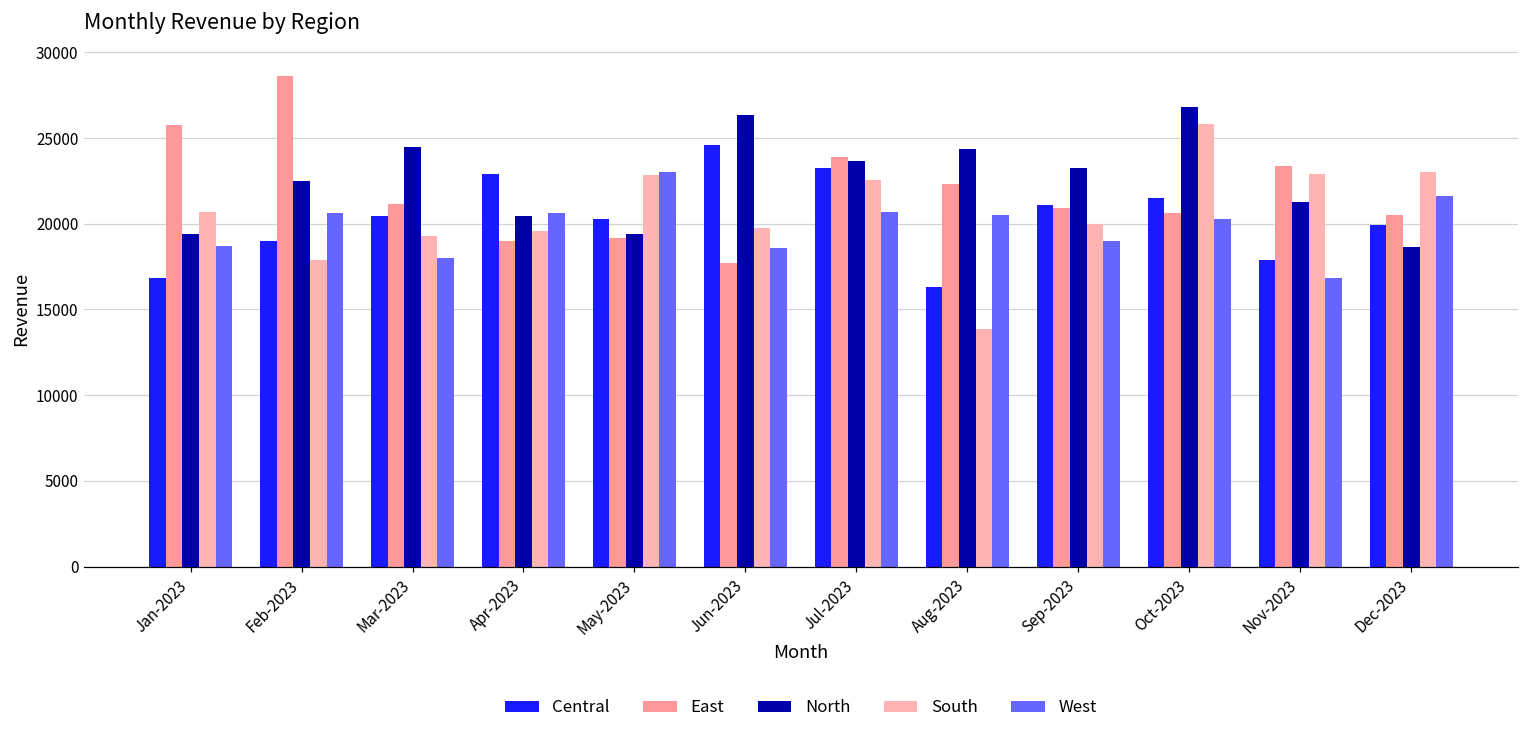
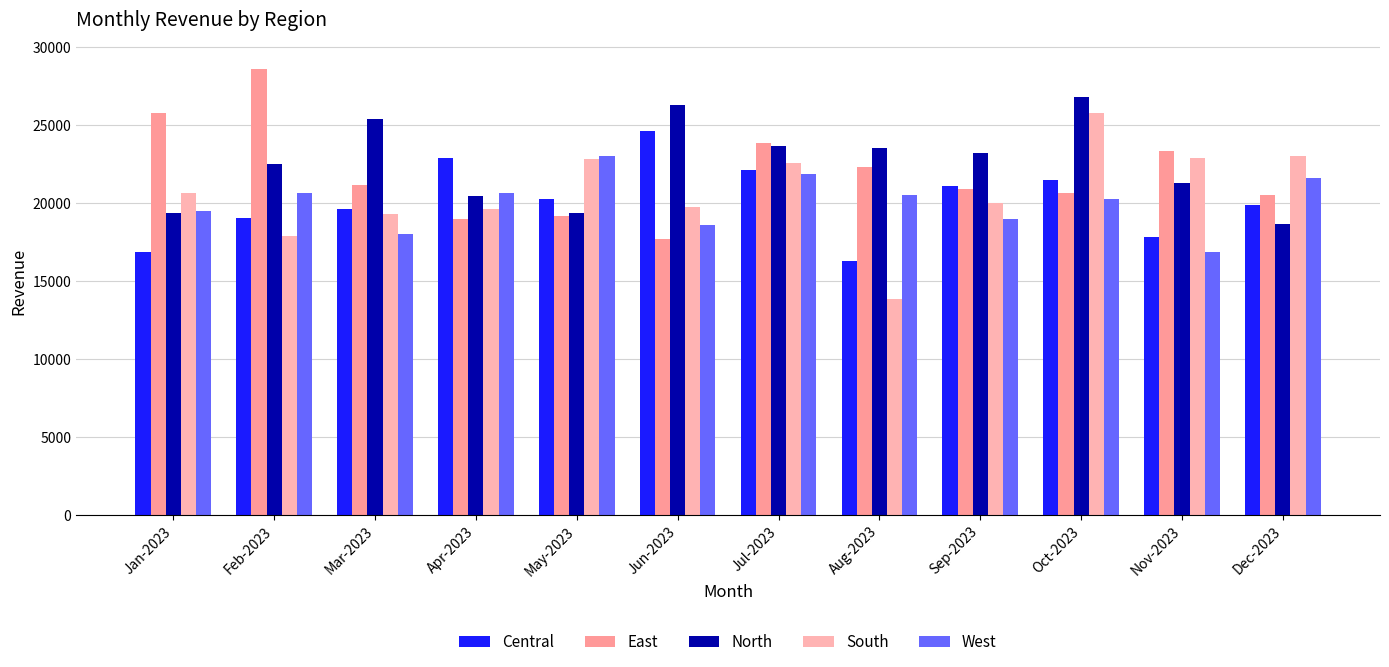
  {
    "Central": {
      "Jan-2023": 16800,
      "Feb-2023": 19000,
-     "Mar-2023": 20500,
+     "Mar-2023": 19600,
      "Apr-2023": 22900,
      "May-2023": 20300,
      "Jun-2023": 24600,
-     "Jul-2023": 23200,
+     "Jul-2023": 22200,
      "Aug-2023": 16300,
      "Sep-2023": 21100,
      "Oct-2023": 21500,
      "Nov-2023": 17900,
      "Dec-2023": 19900
    },
    "North": {
      "Jan-2023": 19400,
      "Feb-2023": 22500,
-     "Mar-2023": 24500,
+     "Mar-2023": 25400,
      "Apr-2023": 20500,
      "May-2023": 19400,
      "Jun-2023": 26300,
      "Jul-2023": 23600,
-     "Aug-2023": 24400,
+     "Aug-2023": 23600,
      "Sep-2023": 23200,
      "Oct-2023": 26800,
      "Nov-2023": 21300,
      "Dec-2023": 18700
    },
    "West": {
-     "Jan-2023": 18700,
+     "Jan-2023": 19500,
      "Feb-2023": 20600,
      "Mar-2023": 18000,
      "Apr-2023": 20700,
      "May-2023": 23000,
      "Jun-2023": 18600,
-     "Jul-2023": 20700,
+     "Jul-2023": 21900,
      "Aug-2023": 20500,
      "Sep-2023": 19000,
      "Oct-2023": 20300,
      "Nov-2023": 16800,
      "Dec-2023": 21600
    }
  }
